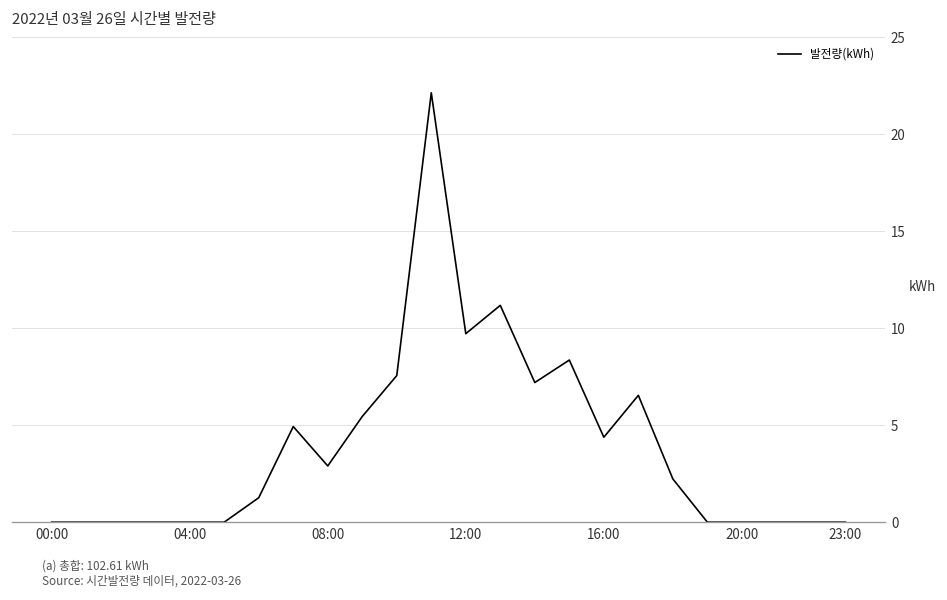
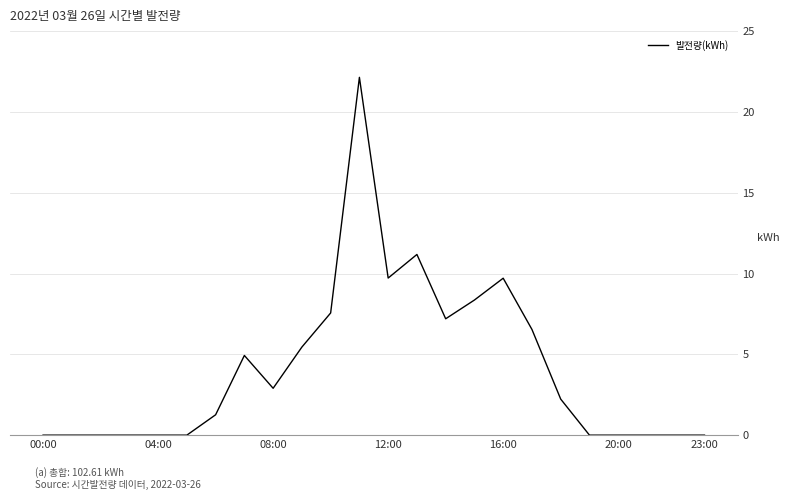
  {
    "00:00": 0.0,
    "04:00": 0.0,
    "08:00": 2.9,
    "12:00": 9.7,
-   "16:00": 4.4,
+   "16:00": 9.7,
    "20:00": 0.0,
    "23:00": 0.0
  }
